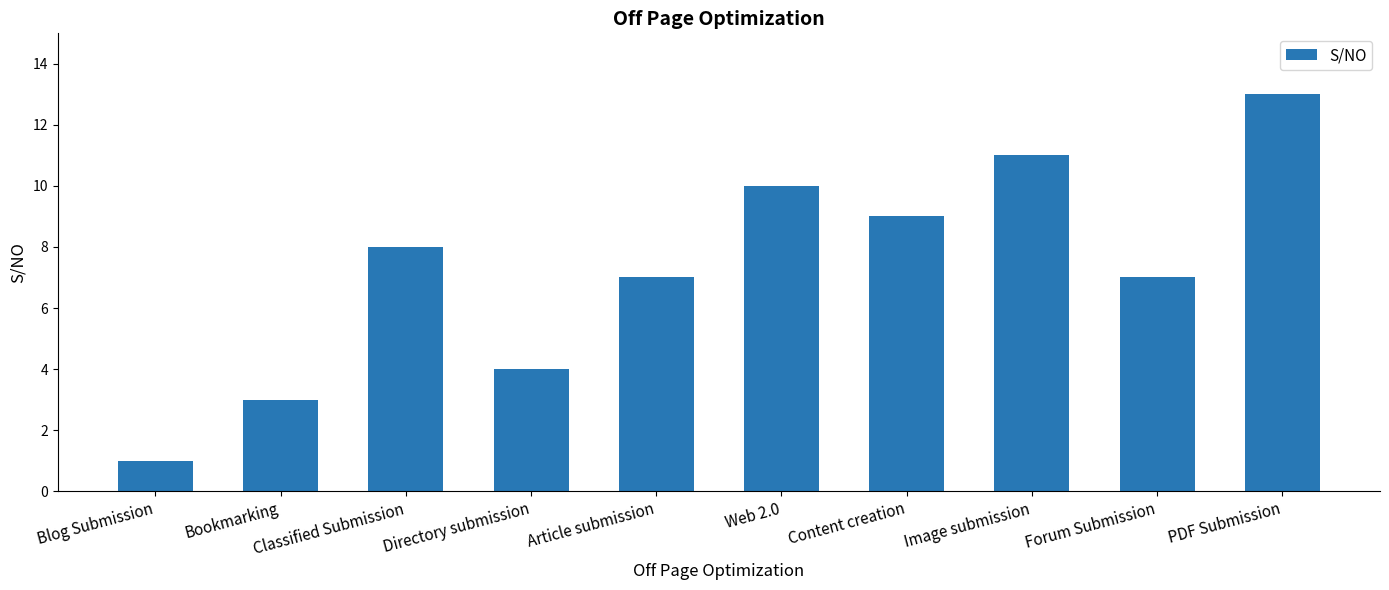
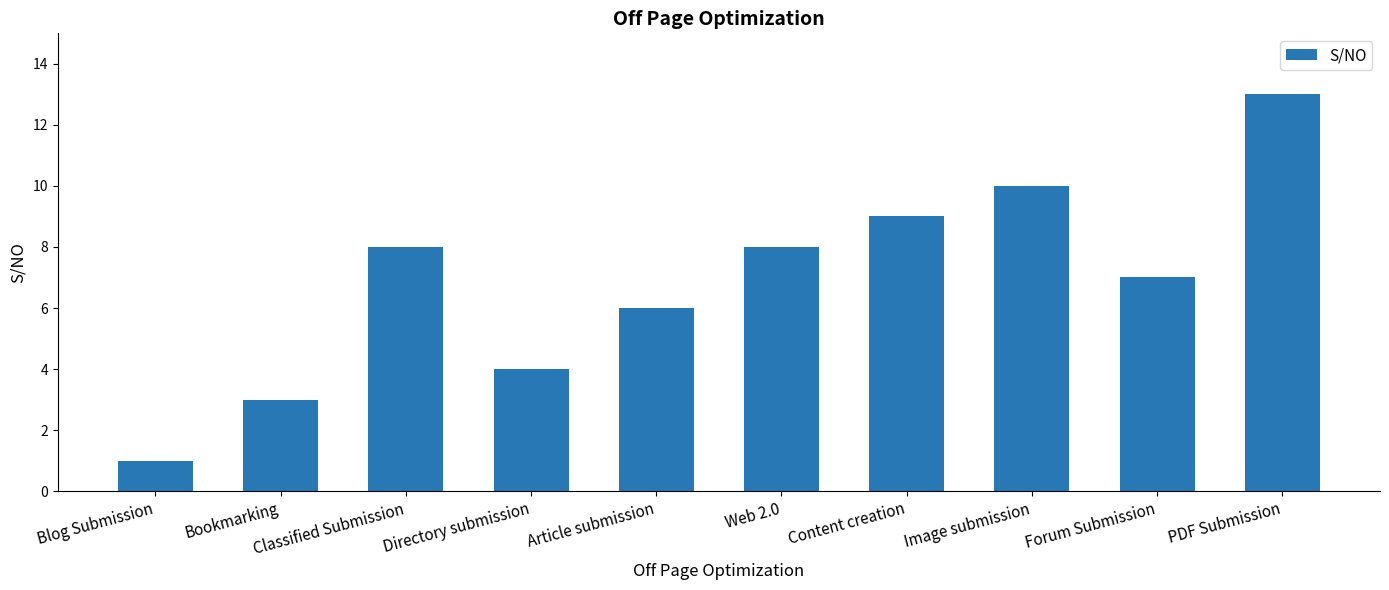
  {
    "Blog Submission": 1,
    "Bookmarking": 3,
    "Classified Submission": 8,
    "Directory submission": 4,
-   "Article submission": 7,
-   "Web 2.0": 10,
+   "Article submission": 6,
+   "Web 2.0": 8,
    "Content creation": 9,
-   "Image submission": 11,
+   "Image submission": 10,
    "Forum Submission": 7,
    "PDF Submission": 13
  }
